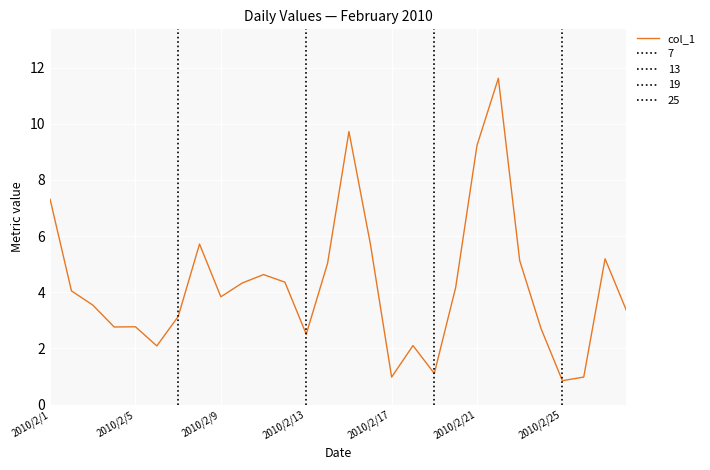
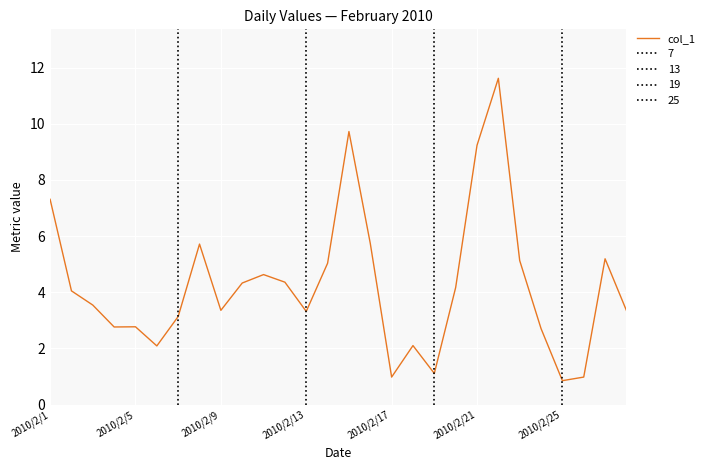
  {
    "2010/2/1": 7.3,
    "2010/2/5": 2.8,
-   "2010/2/9": 3.8,
-   "2010/2/13": 2.5,
+   "2010/2/9": 3.4,
+   "2010/2/13": 3.3,
    "2010/2/17": 1.0,
    "2010/2/21": 9.2,
    "2010/2/25": 0.9
  }
